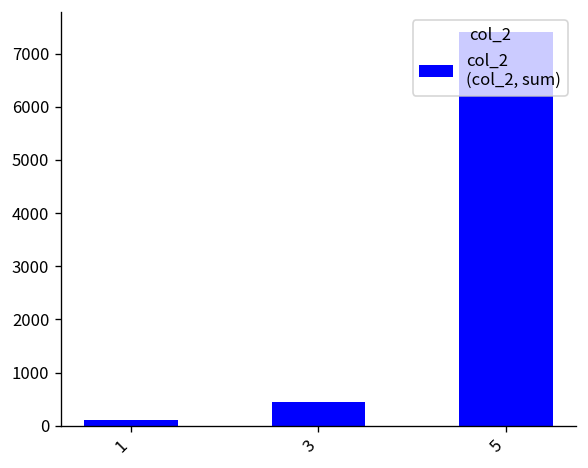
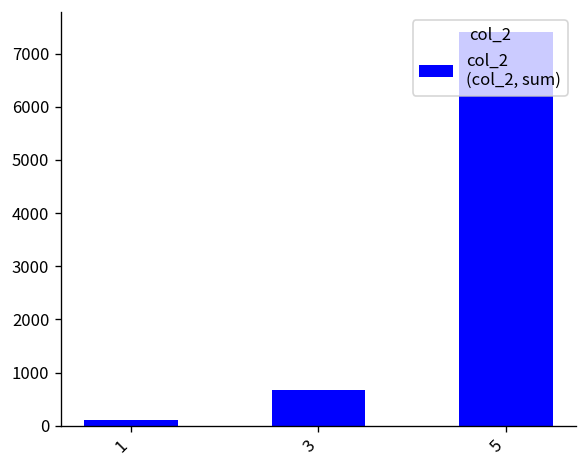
  {
    "1": 100,
-   "3": 400
+   "3": 700
  }
